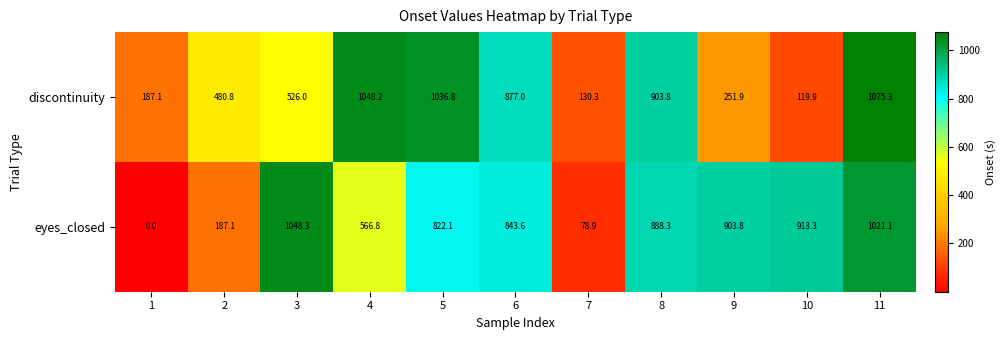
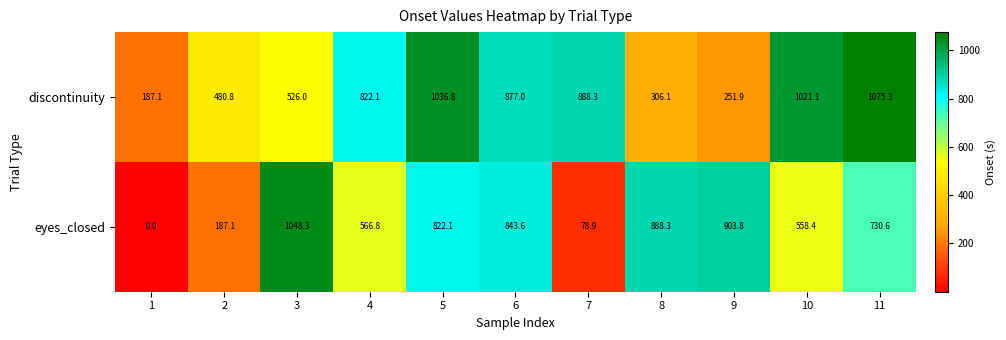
  {
    "discontinuity": {
      "1": 187.1,
      "2": 480.8,
      "3": 526.0,
-     "4": 1048.2,
+     "4": 822.1,
      "5": 1036.8,
      "6": 877.0,
-     "7": 130.3,
-     "8": 903.8,
+     "7": 888.3,
+     "8": 306.1,
      "9": 251.9,
-     "10": 119.9,
+     "10": 1021.1,
      "11": 1075.3
    },
    "eyes_closed": {
      "1": 0.0,
      "2": 187.1,
      "3": 1048.3,
      "4": 566.8,
      "5": 822.1,
      "6": 843.6,
      "7": 78.9,
      "8": 888.3,
      "9": 903.8,
-     "10": 913.3,
-     "11": 1021.1
+     "10": 558.4,
+     "11": 730.6
    }
  }
